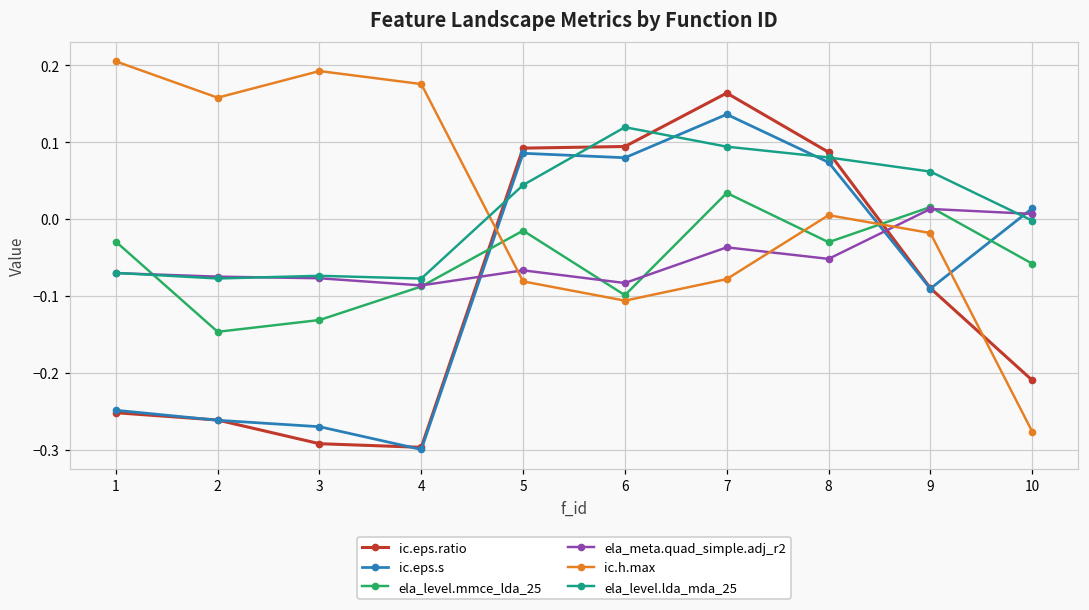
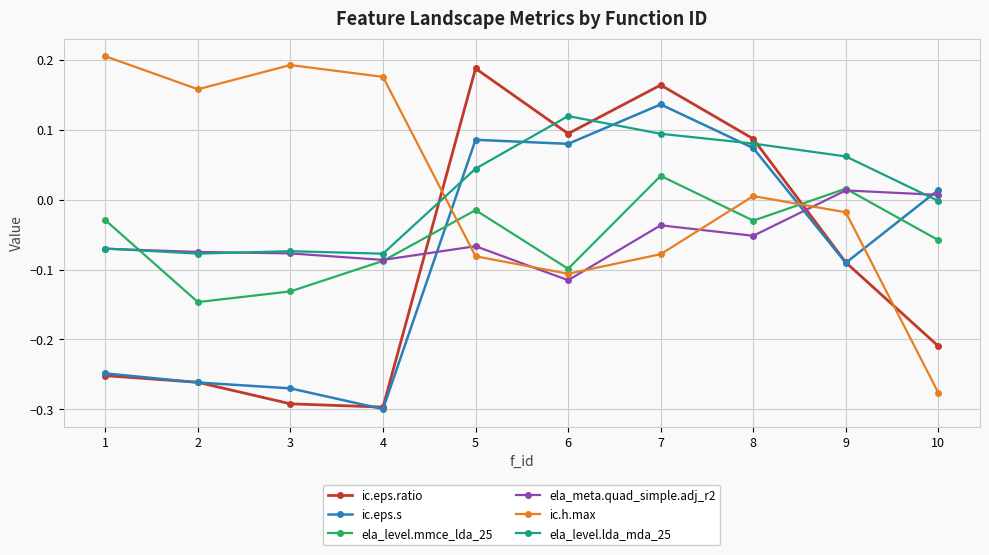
  {
    "ic.eps.ratio": {
      "3": -0.29,
-     "5": 0.09,
+     "5": 0.19,
      "6": 0.09,
      "7": 0.16,
      "8": 0.09,
      "10": -0.21
    },
    "ic.eps.s": {
      "3": -0.27,
      "5": 0.09,
      "6": 0.08,
      "7": 0.14,
      "8": 0.07,
      "10": 0.01
    },
    "ela_meta.quad_simple.adj_r2": {
      "5": -0.07,
-     "6": -0.08,
+     "6": -0.12,
      "7": -0.04,
      "8": -0.05,
      "10": 0.01
    },
    "ic.h.max": {
      "1": 0.21,
      "2": 0.16,
      "3": 0.19,
      "4": 0.18,
      "5": -0.08,
      "6": -0.11,
      "7": -0.08,
      "8": 0.01,
      "9": -0.02,
      "10": -0.28
    }
  }
